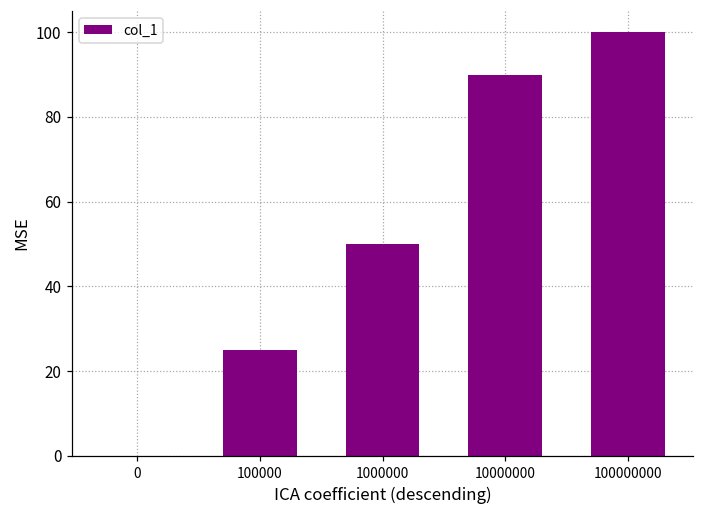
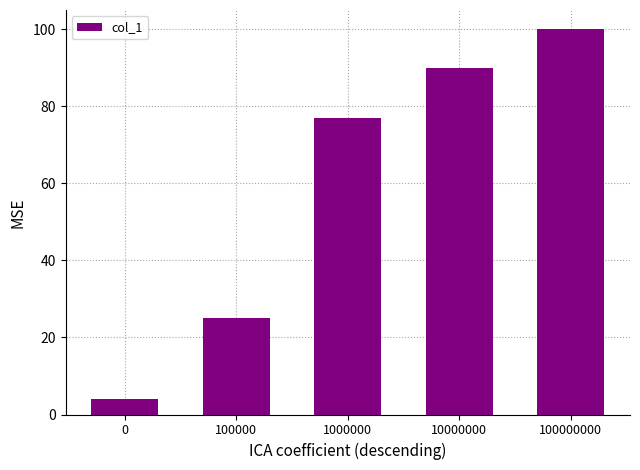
  {
-   "0": 0,
+   "0": 4,
    "100000": 25,
-   "1000000": 50,
+   "1000000": 77,
    "10000000": 90,
    "100000000": 100
  }
